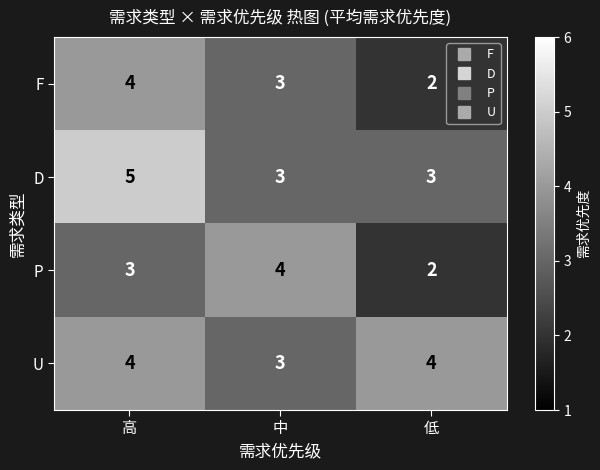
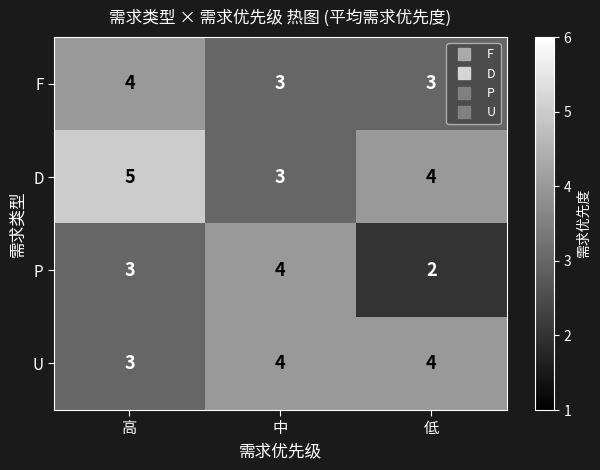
  {
    "F": {
      "高": 4,
      "中": 3,
-     "低": 2
+     "低": 3
    },
    "D": {
      "高": 5,
      "中": 3,
-     "低": 3
+     "低": 4
    },
    "P": {
      "高": 3,
      "中": 4,
      "低": 2
    },
    "U": {
-     "高": 4,
-     "中": 3,
+     "高": 3,
+     "中": 4,
      "低": 4
    }
  }
